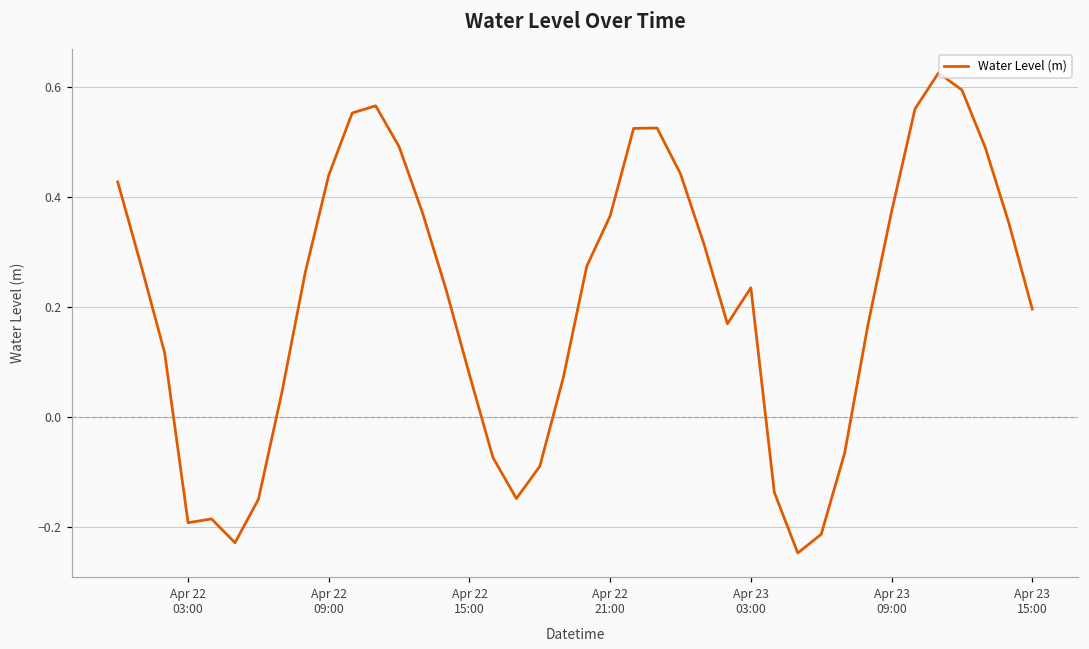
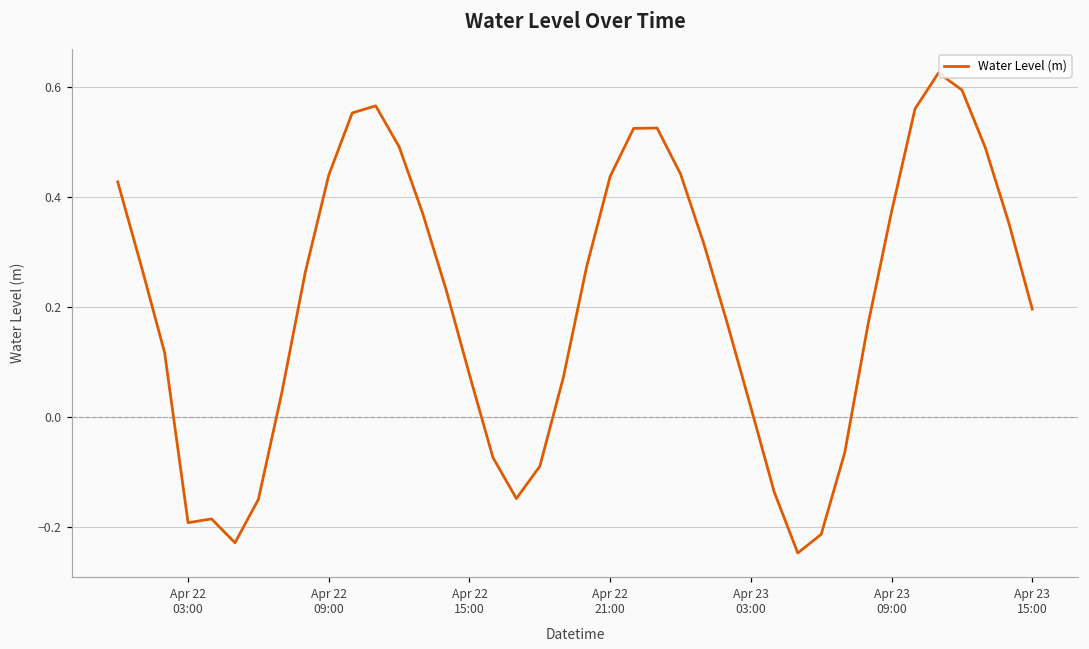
  {
    "Apr 22 03:00": -0.19,
    "Apr 22 09:00": 0.44,
    "Apr 22 15:00": 0.08,
-   "Apr 22 21:00": 0.37,
-   "Apr 23 03:00": 0.23,
+   "Apr 22 21:00": 0.44,
+   "Apr 23 03:00": 0.02,
    "Apr 23 09:00": 0.37,
    "Apr 23 15:00": 0.20
  }
